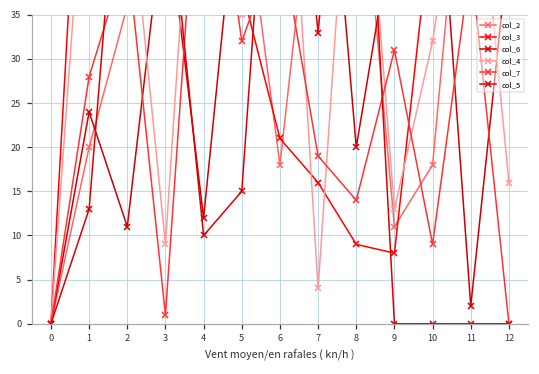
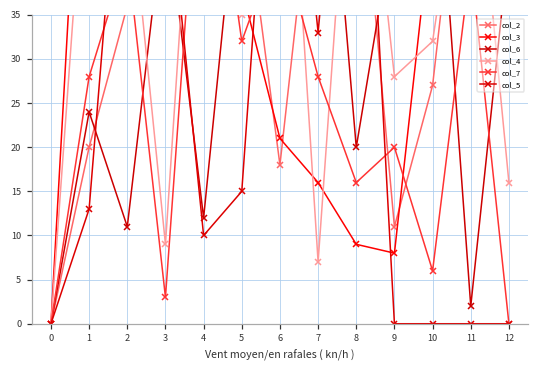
  {
    "col_2": {
      "1": 20,
      "6": 18,
      "9": 11,
-     "10": 18
+     "10": 27
    },
    "col_4": {
      "3": 9,
      "5": 35,
-     "7": 4,
-     "9": 13,
+     "7": 7,
+     "9": 28,
      "10": 32,
      "12": 16
    },
    "col_7": {
      "1": 28,
-     "3": 1,
+     "3": 3,
      "5": 32,
-     "7": 19,
-     "8": 14,
-     "9": 31,
-     "10": 9
+     "7": 28,
+     "8": 16,
+     "9": 20,
+     "10": 6
    }
  }
